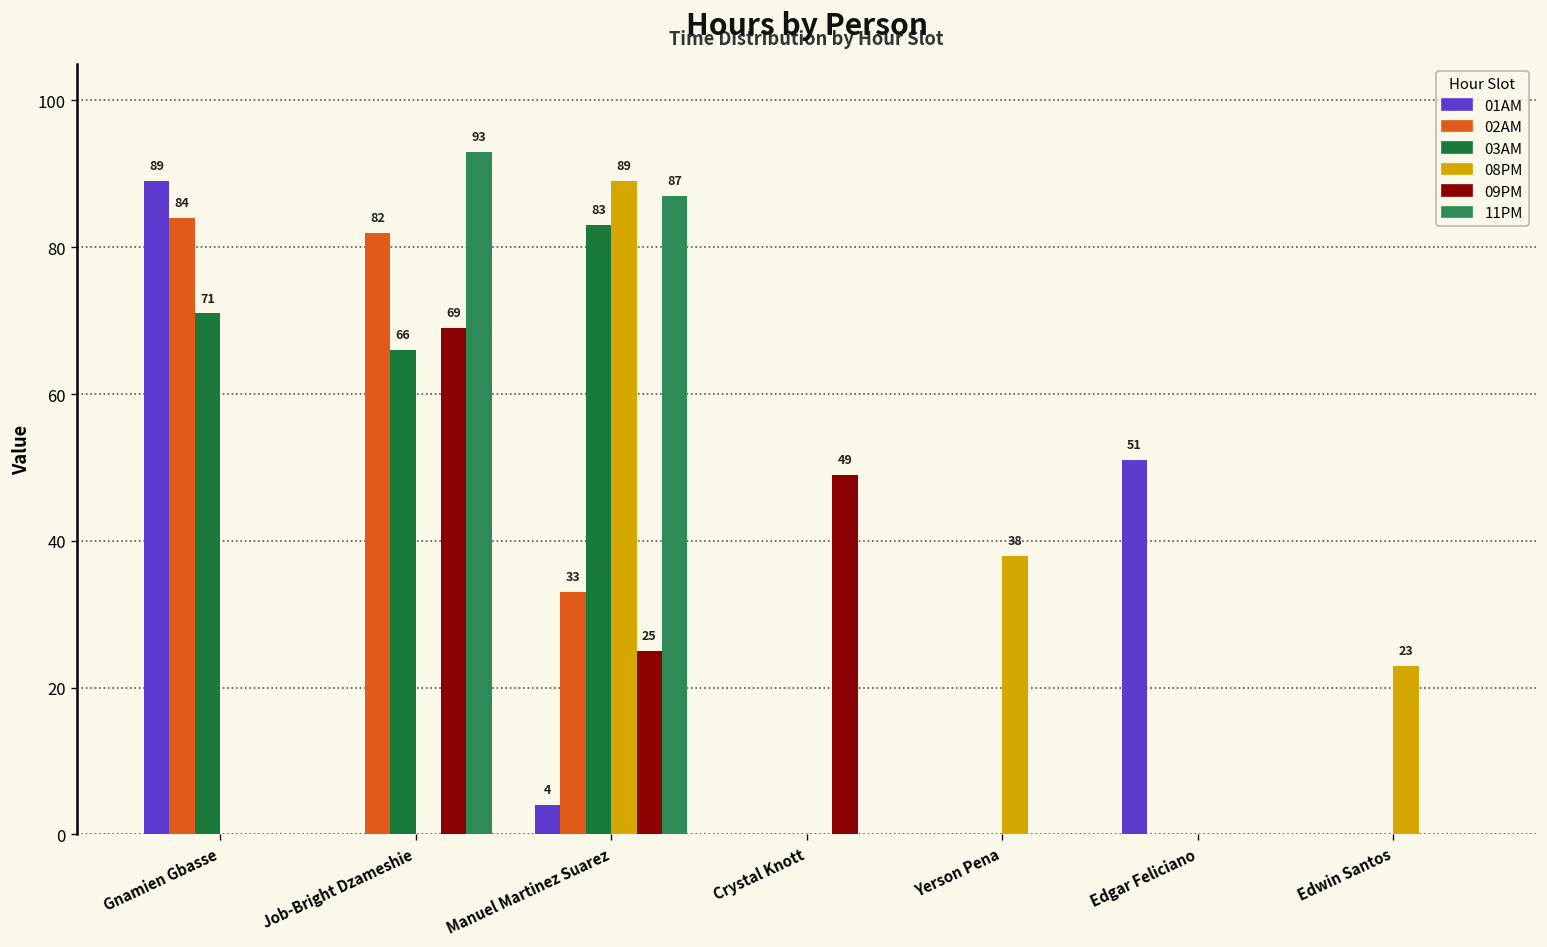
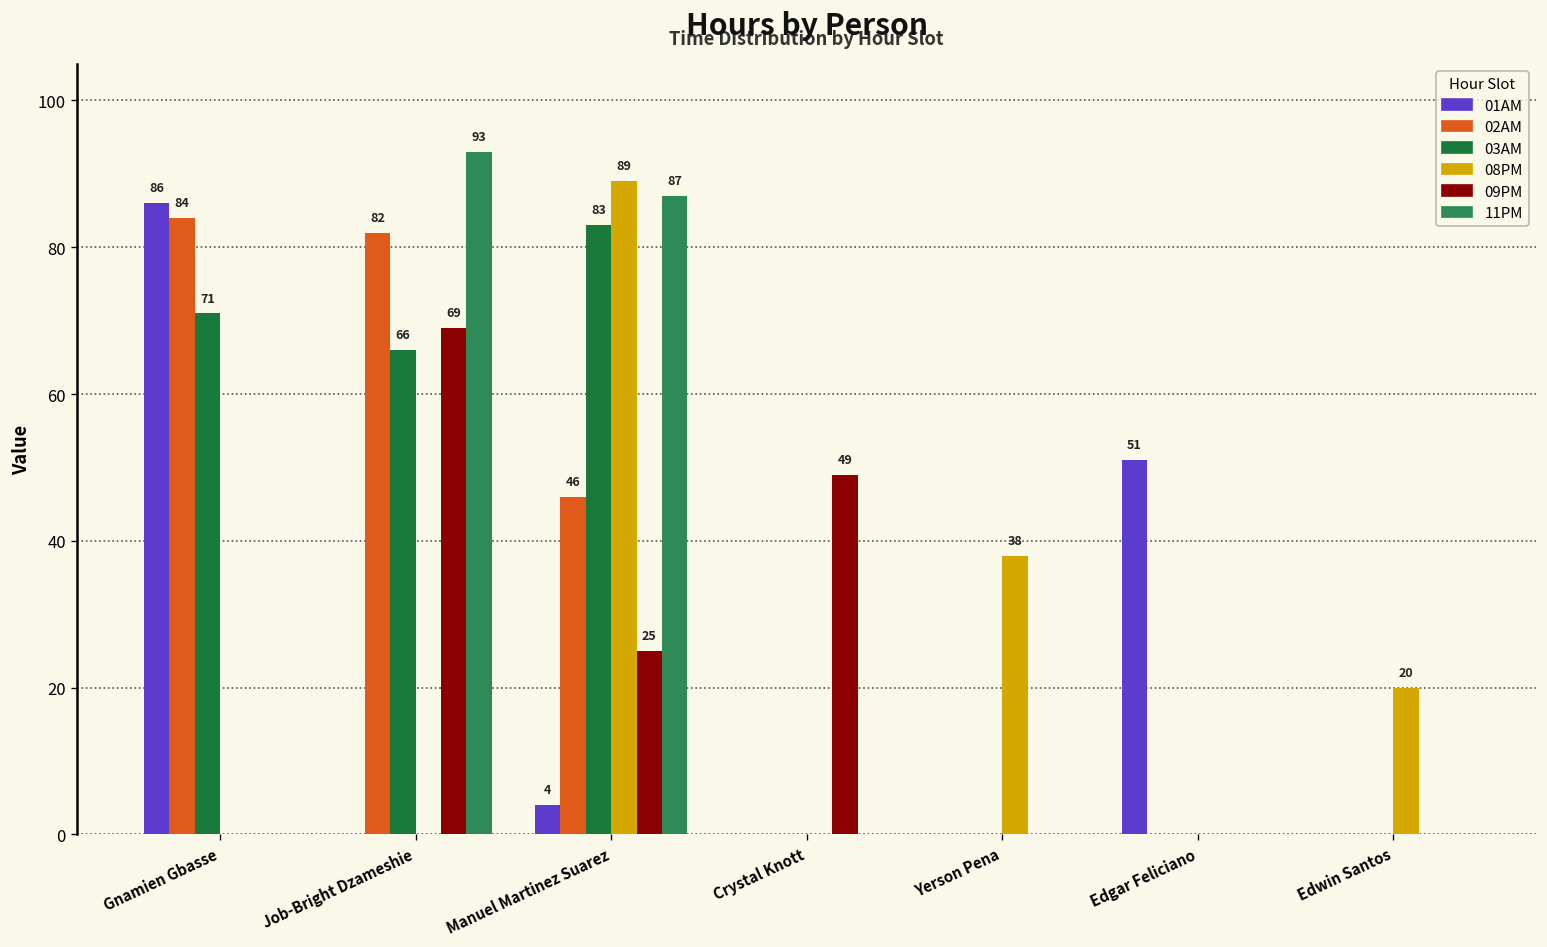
  {
    "01AM": {
-     "Gnamien Gbasse": 89,
+     "Gnamien Gbasse": 86,
      "Manuel Martinez Suarez": 4,
      "Edgar Feliciano": 51
    },
    "02AM": {
      "Gnamien Gbasse": 84,
      "Job-Bright Dzameshie": 82,
-     "Manuel Martinez Suarez": 33
+     "Manuel Martinez Suarez": 46
    },
    "08PM": {
      "Manuel Martinez Suarez": 89,
      "Yerson Pena": 38,
-     "Edwin Santos": 23
+     "Edwin Santos": 20
    },
    "09PM": {
      "Job-Bright Dzameshie": 69,
      "Manuel Martinez Suarez": 25,
      "Crystal Knott": 49
    }
  }
